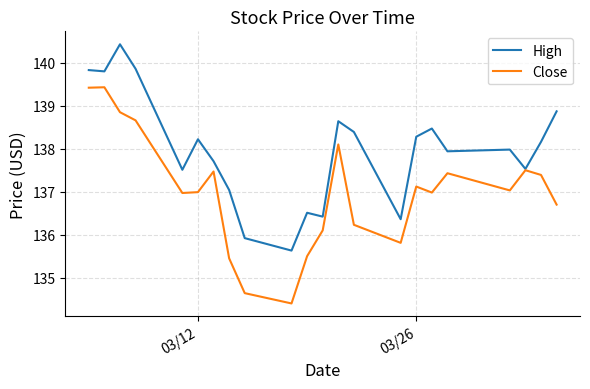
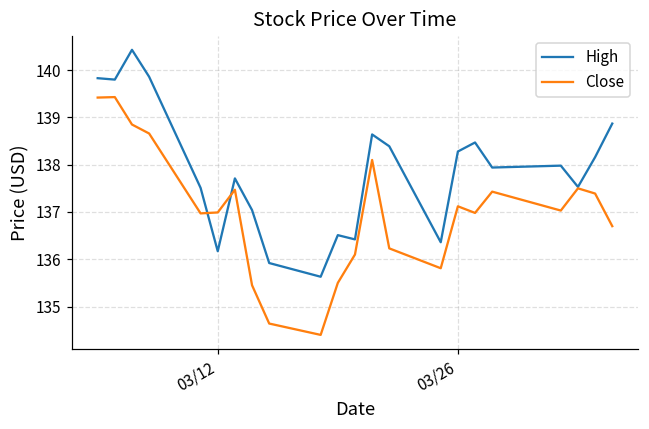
  {
    "High": {
-     "03/12": 138.2,
+     "03/12": 136.2,
      "03/26": 138.3
    },
    "Close": {
      "03/12": 137.0,
      "03/26": 137.1
    }
  }
